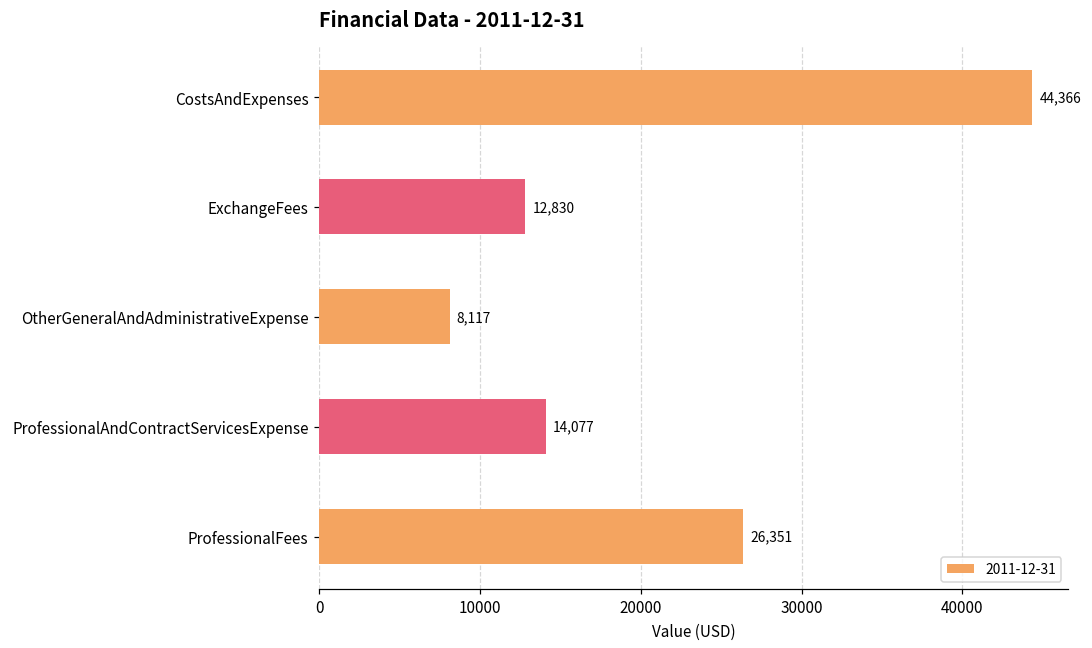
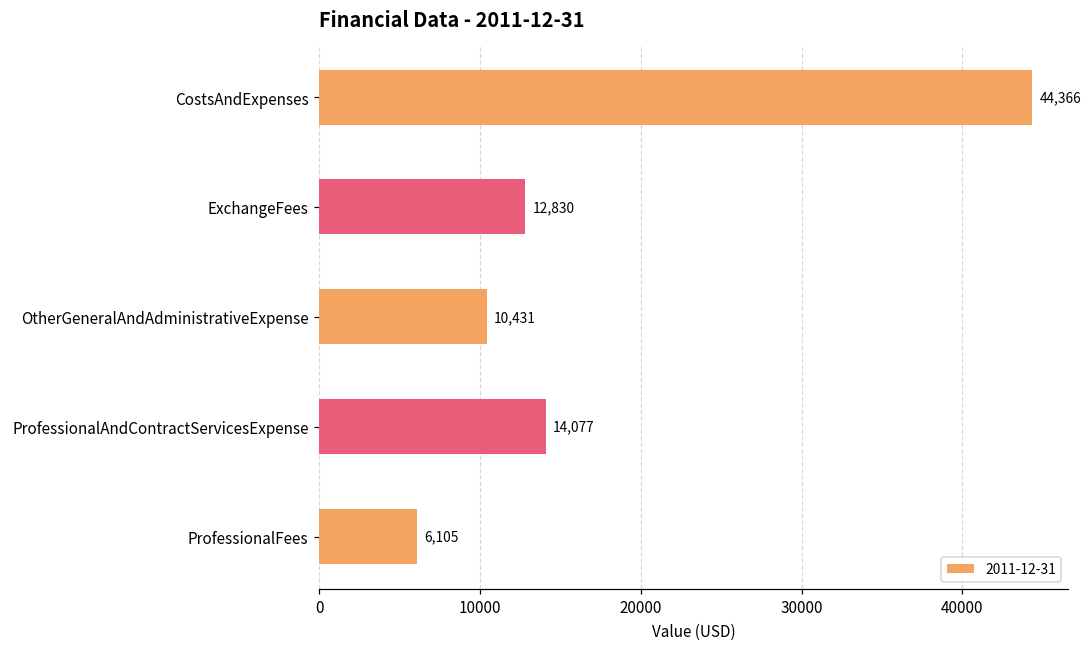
  {
    "CostsAndExpenses": "44,366",
    "ExchangeFees": "12,830",
-   "OtherGeneralAndAdministrativeExpense": "8,117",
+   "OtherGeneralAndAdministrativeExpense": "10,431",
    "ProfessionalAndContractServicesExpense": "14,077",
-   "ProfessionalFees": "26,351"
+   "ProfessionalFees": "6,105"
  }
